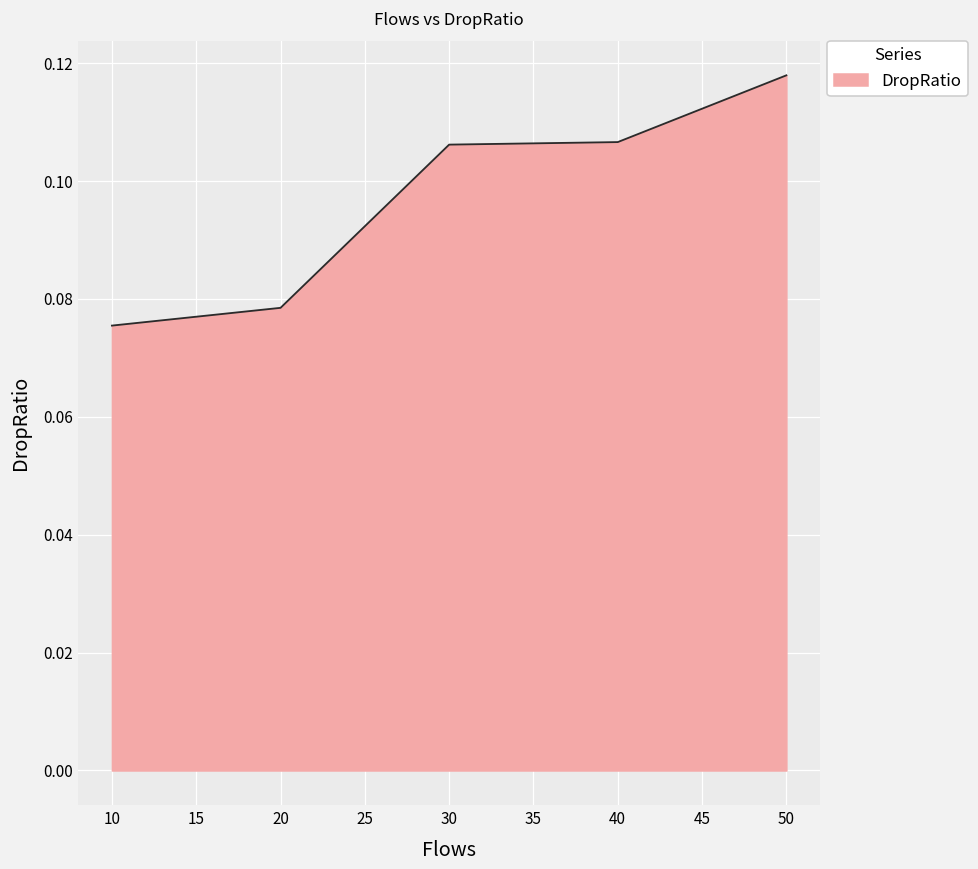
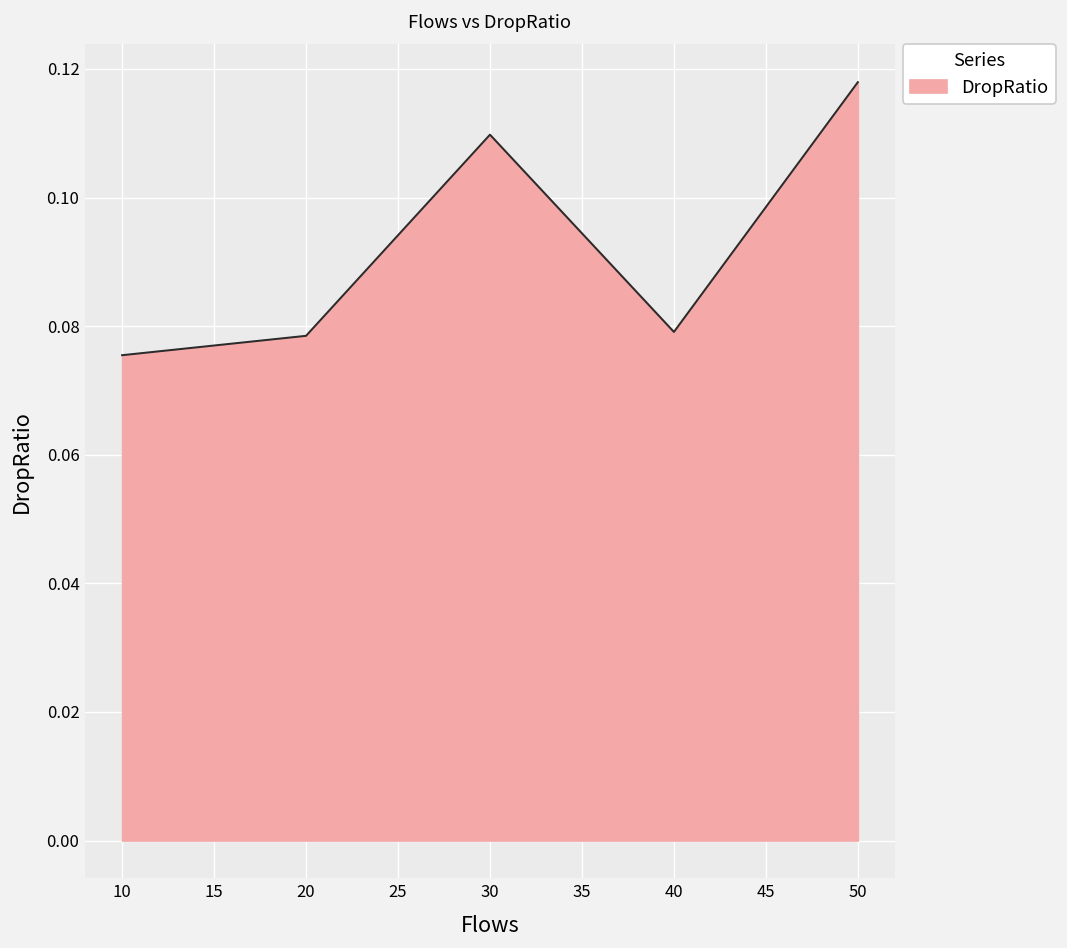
  {
    "10": 0.075,
    "20": 0.078,
-   "30": 0.106,
-   "40": 0.107,
+   "30": 0.110,
+   "40": 0.079,
    "50": 0.118
  }
